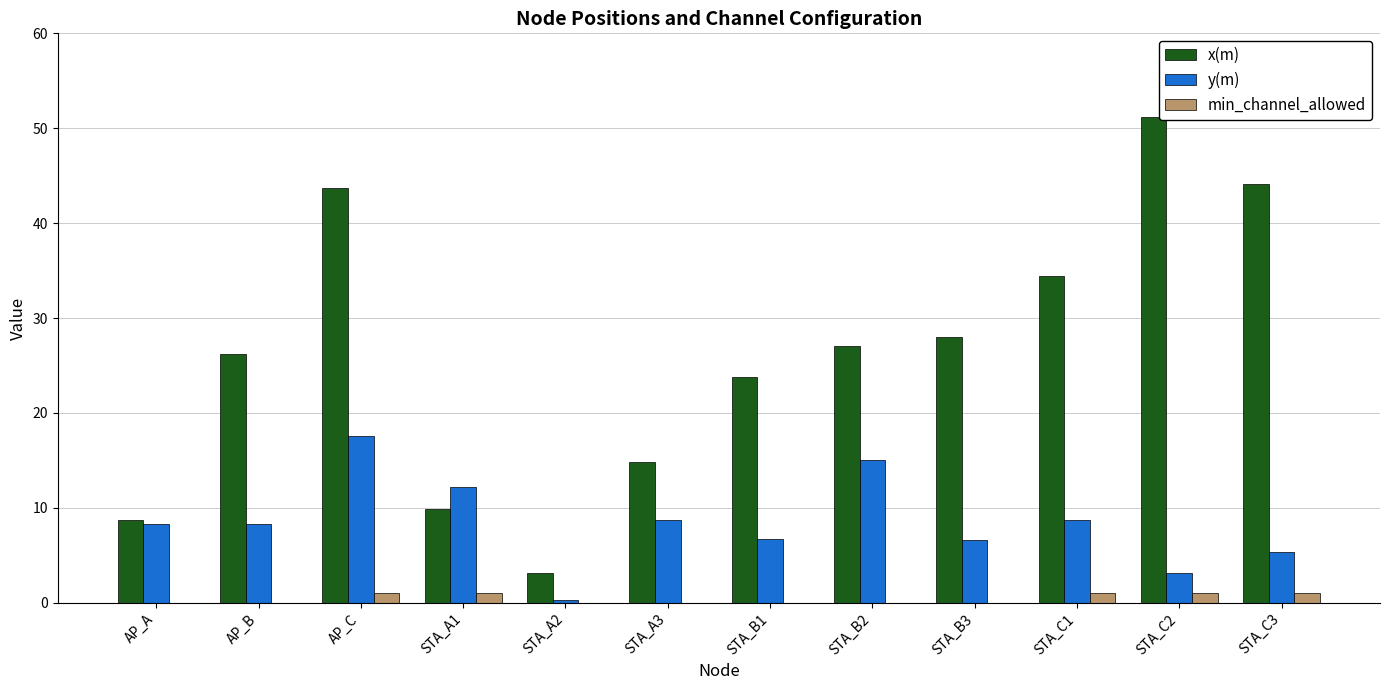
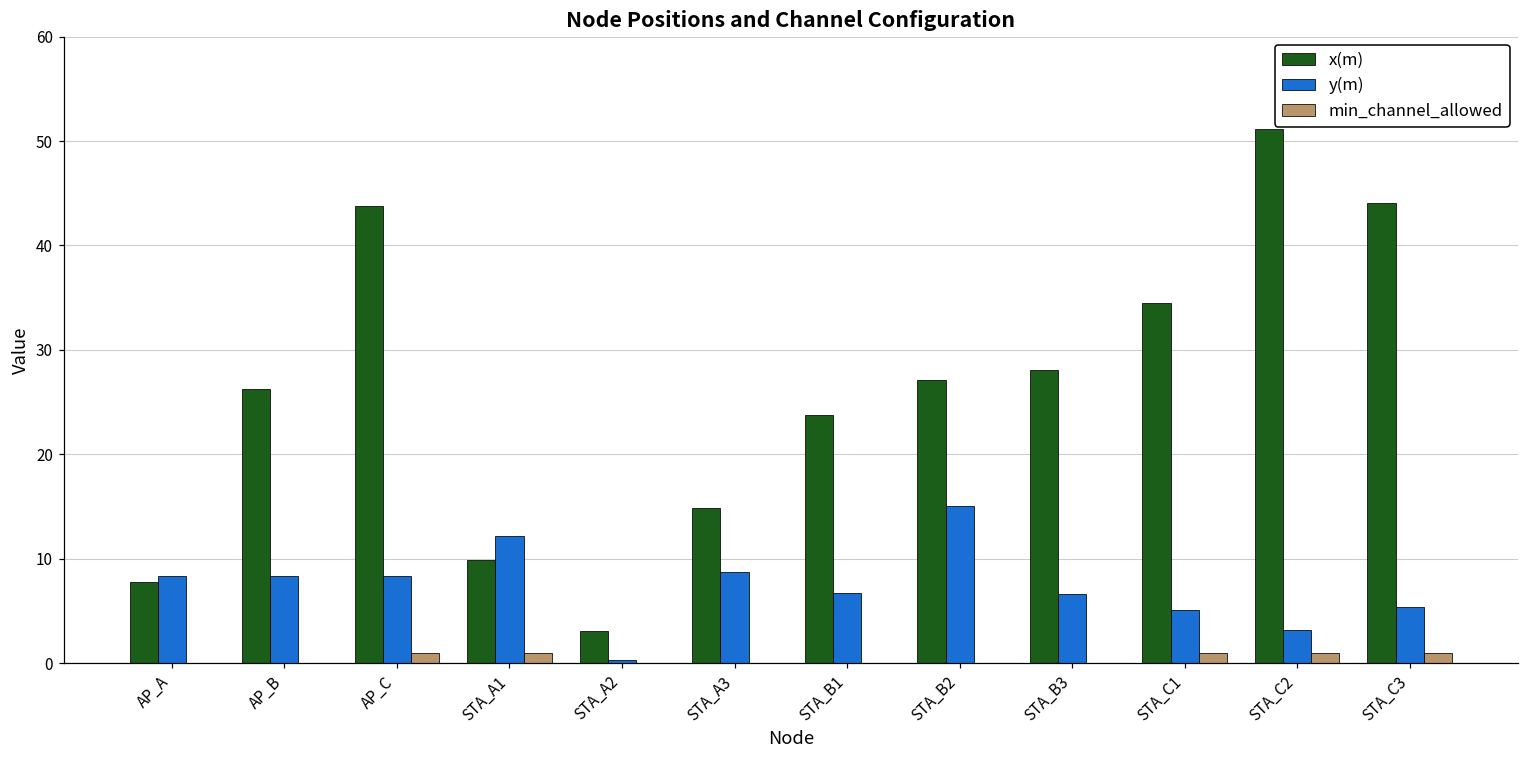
  {
    "x(m)": {
-     "AP_A": 9,
+     "AP_A": 8,
      "AP_B": 26,
      "AP_C": 44,
      "STA_A1": 10,
      "STA_A2": 3,
      "STA_A3": 15,
      "STA_B1": 24,
      "STA_B2": 27,
      "STA_B3": 28,
      "STA_C1": 34,
      "STA_C2": 51,
      "STA_C3": 44
    },
    "y(m)": {
      "AP_A": 8,
      "AP_B": 8,
-     "AP_C": 18,
+     "AP_C": 8,
      "STA_A1": 12,
      "STA_A2": 0,
      "STA_A3": 9,
      "STA_B1": 7,
      "STA_B2": 15,
      "STA_B3": 7,
-     "STA_C1": 9,
+     "STA_C1": 5,
      "STA_C2": 3,
      "STA_C3": 5
    },
    "min_channel_allowed": {
      "AP_A": 0,
      "AP_B": 0,
      "AP_C": 1,
      "STA_A1": 1,
      "STA_A2": 0,
      "STA_A3": 0,
      "STA_B1": 0,
      "STA_B2": 0,
      "STA_B3": 0,
      "STA_C1": 1,
      "STA_C2": 1,
      "STA_C3": 1
    }
  }
